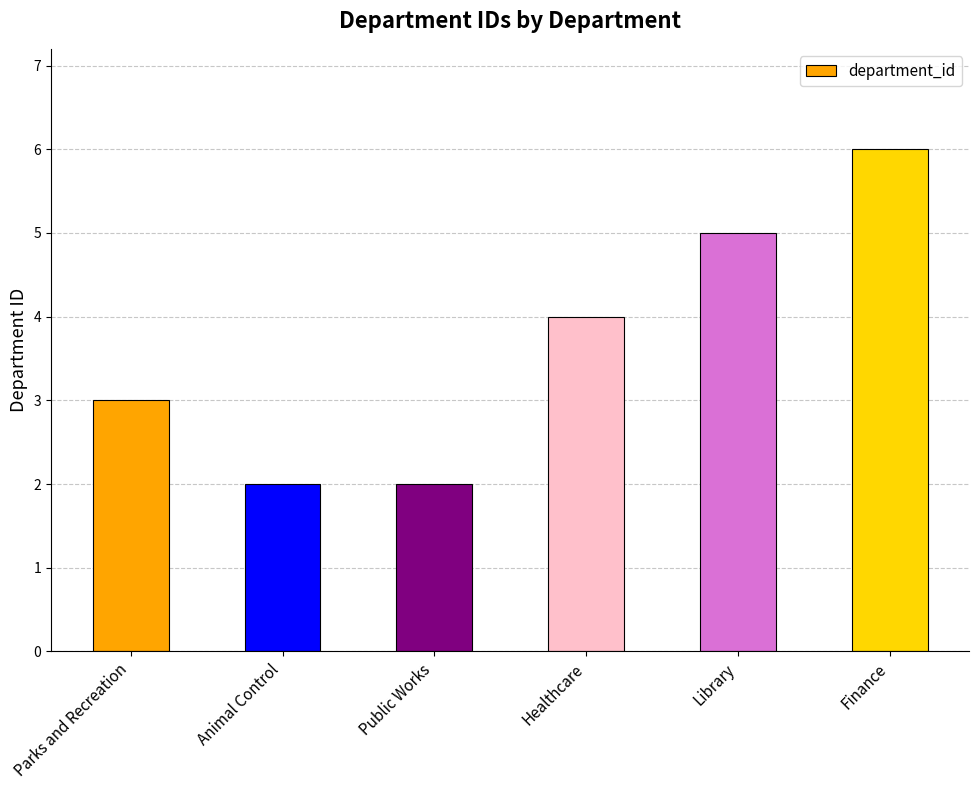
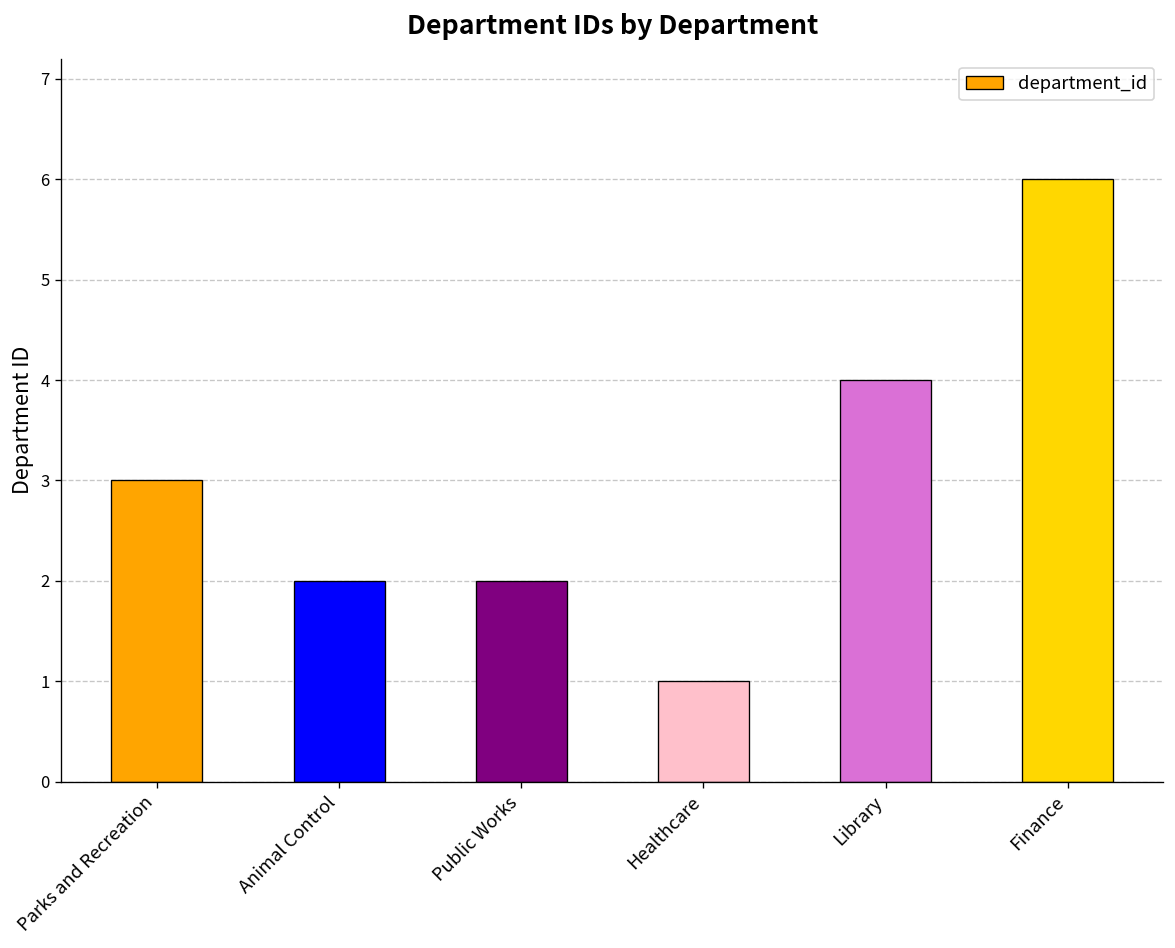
  {
    "Parks and Recreation": 3,
    "Animal Control": 2,
    "Public Works": 2,
-   "Healthcare": 4,
-   "Library": 5,
+   "Healthcare": 1,
+   "Library": 4,
    "Finance": 6
  }
